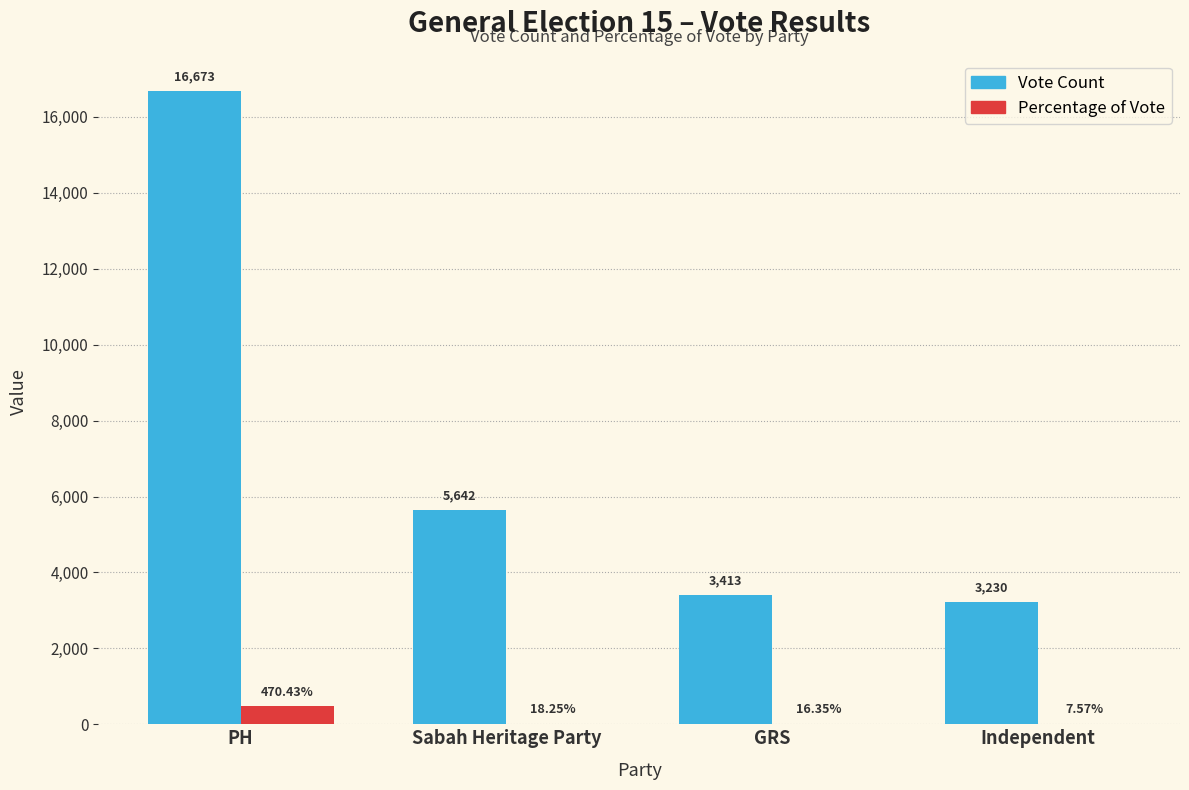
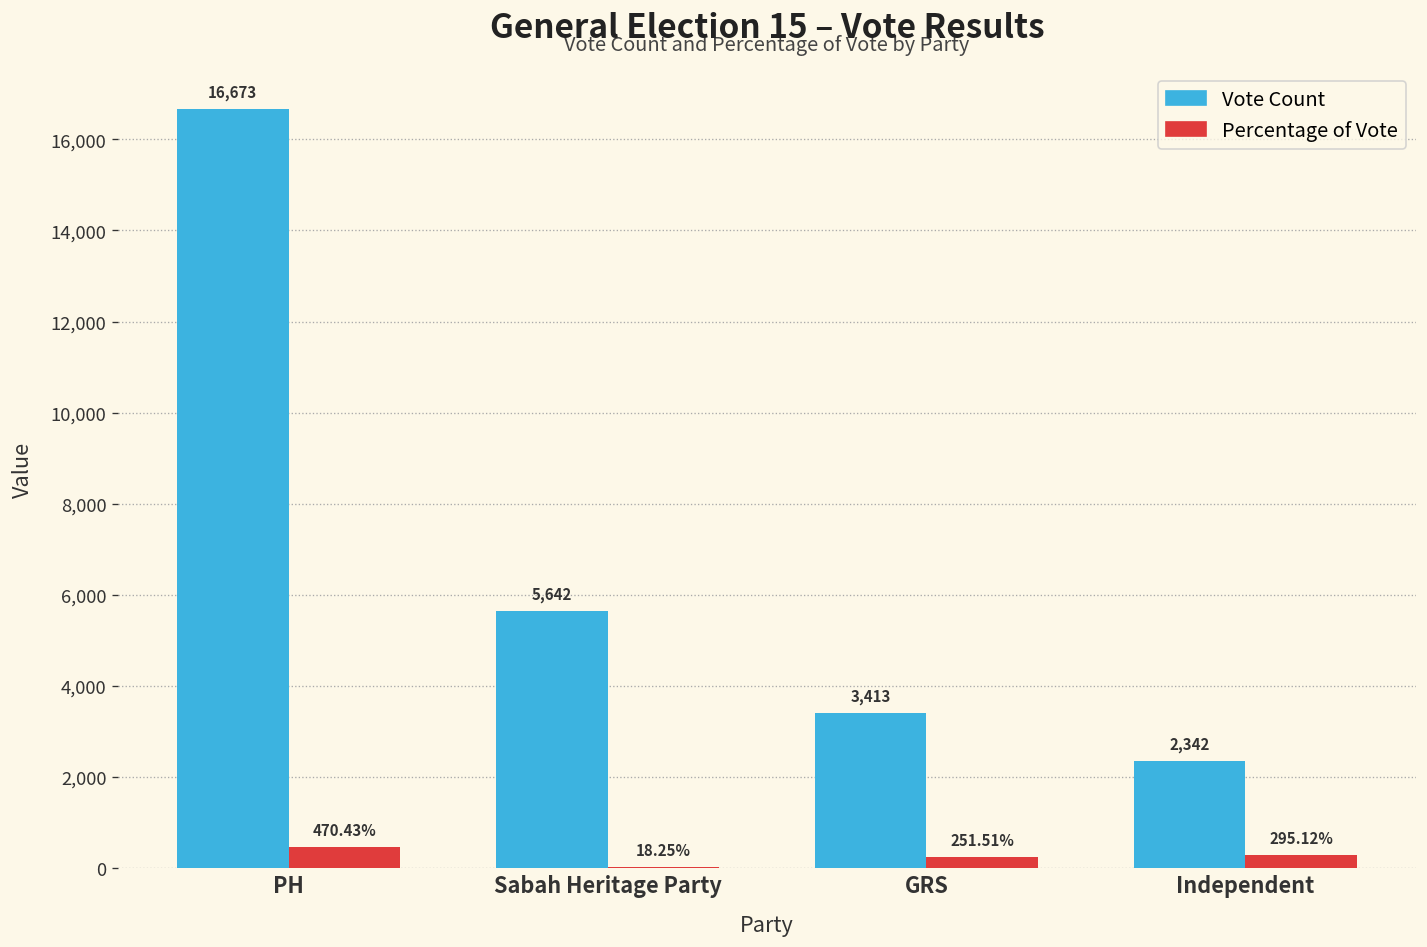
  {
    "Vote Count": {
      "PH": "16,673",
      "Sabah Heritage Party": "5,642",
      "GRS": "3,413",
-     "Independent": "3,230"
+     "Independent": "2,342"
    },
    "Percentage of Vote": {
      "PH": "470.43%",
      "Sabah Heritage Party": "18.25%",
-     "GRS": "16.35%",
-     "Independent": "7.57%"
+     "GRS": "251.51%",
+     "Independent": "295.12%"
    }
  }
